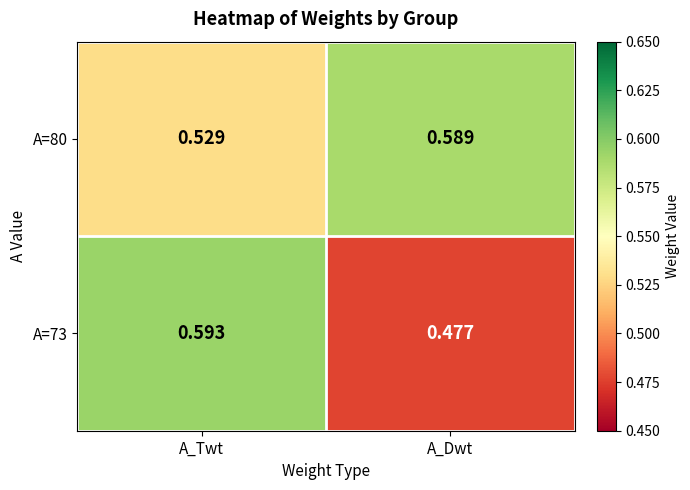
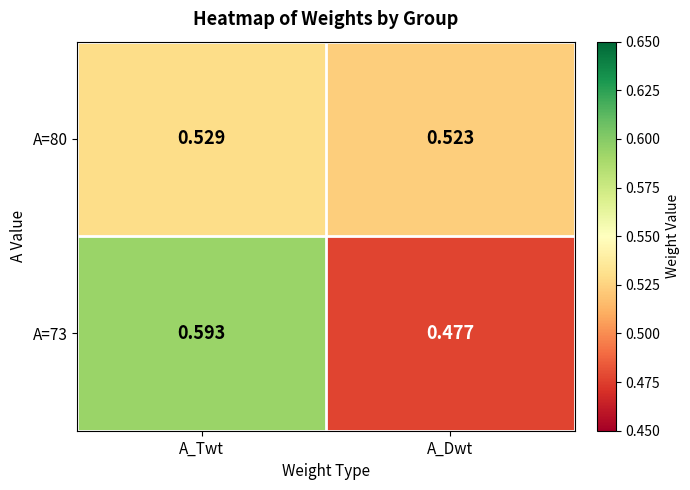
  {
    "A=80": {
      "A_Twt": 0.529,
-     "A_Dwt": 0.589
+     "A_Dwt": 0.523
    },
    "A=73": {
      "A_Twt": 0.593,
      "A_Dwt": 0.477
    }
  }
